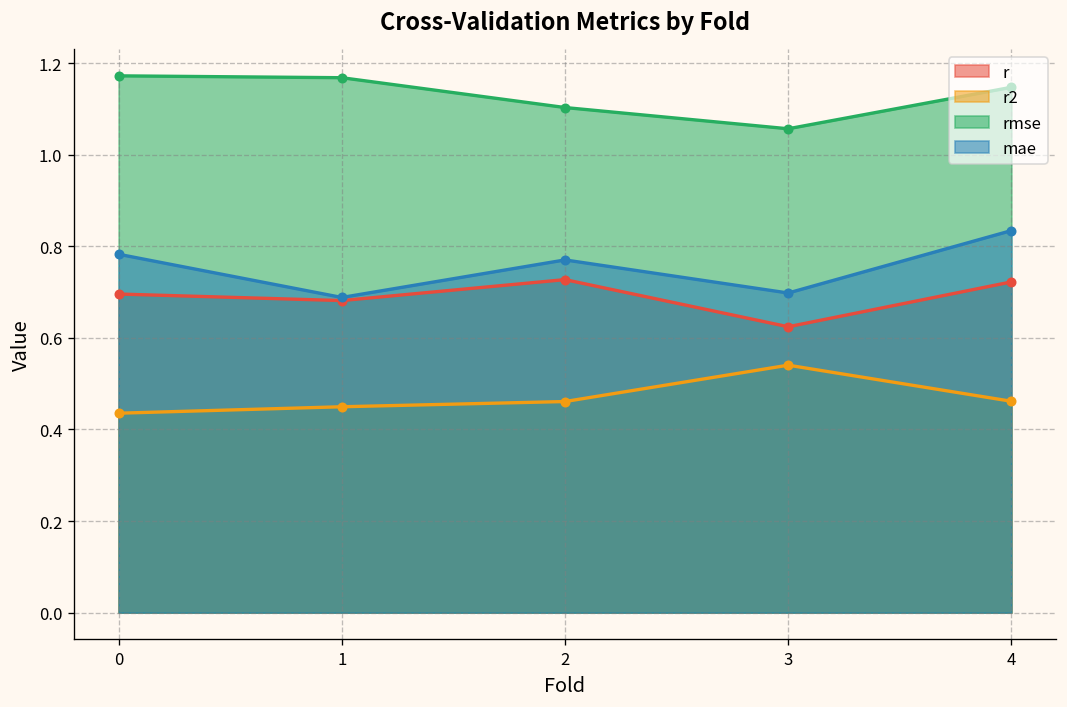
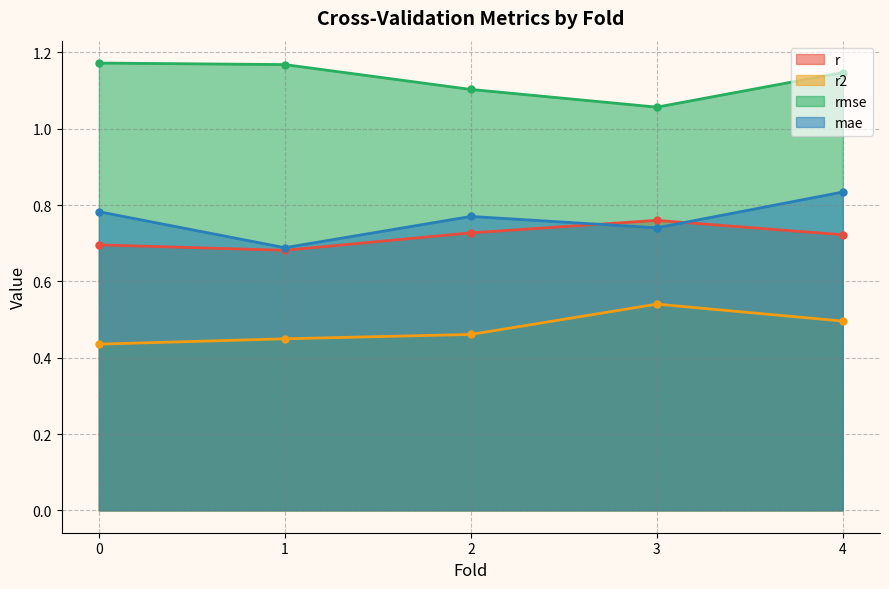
  {
    "r": {
      "0": 0.70,
      "1": 0.68,
      "2": 0.73,
-     "3": 0.62,
+     "3": 0.76,
      "4": 0.72
    },
    "r2": {
      "0": 0.44,
      "1": 0.45,
      "2": 0.46,
      "3": 0.54,
-     "4": 0.46
+     "4": 0.50
    },
    "rmse": {
      "0": 1.17,
      "1": 1.17,
      "2": 1.10,
      "3": 1.06
    },
    "mae": {
      "0": 0.78,
      "1": 0.69,
      "2": 0.77,
-     "3": 0.70,
+     "3": 0.74,
      "4": 0.83
    }
  }
